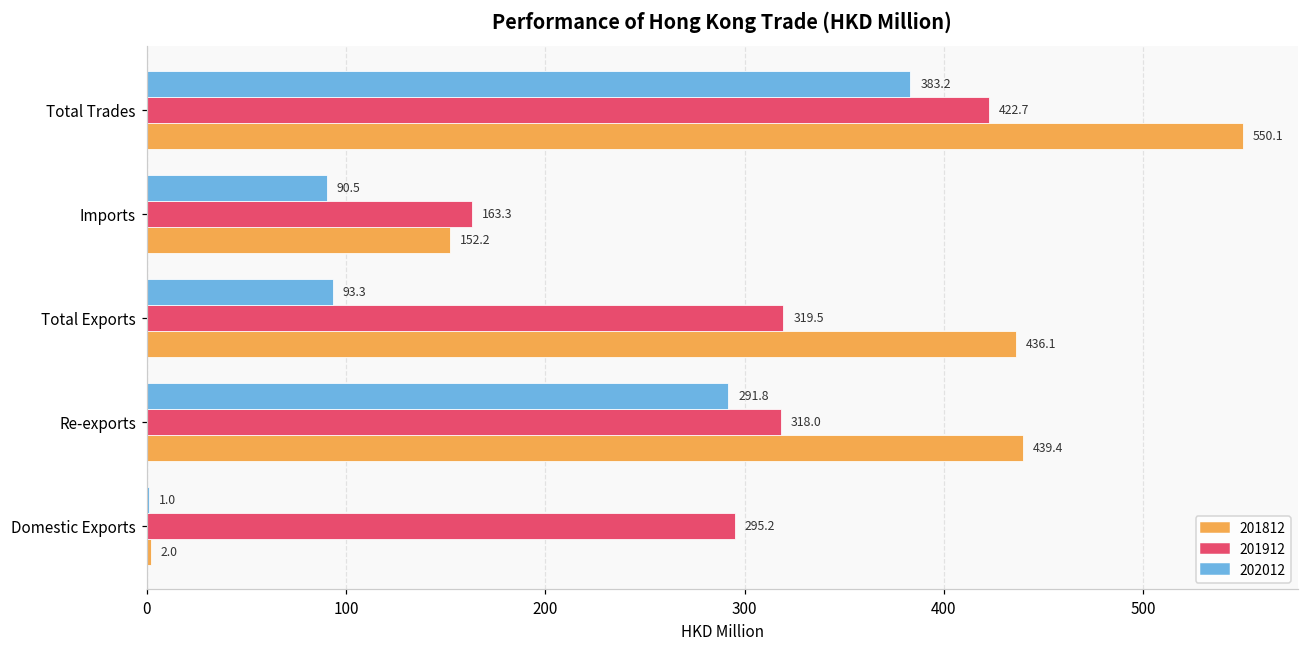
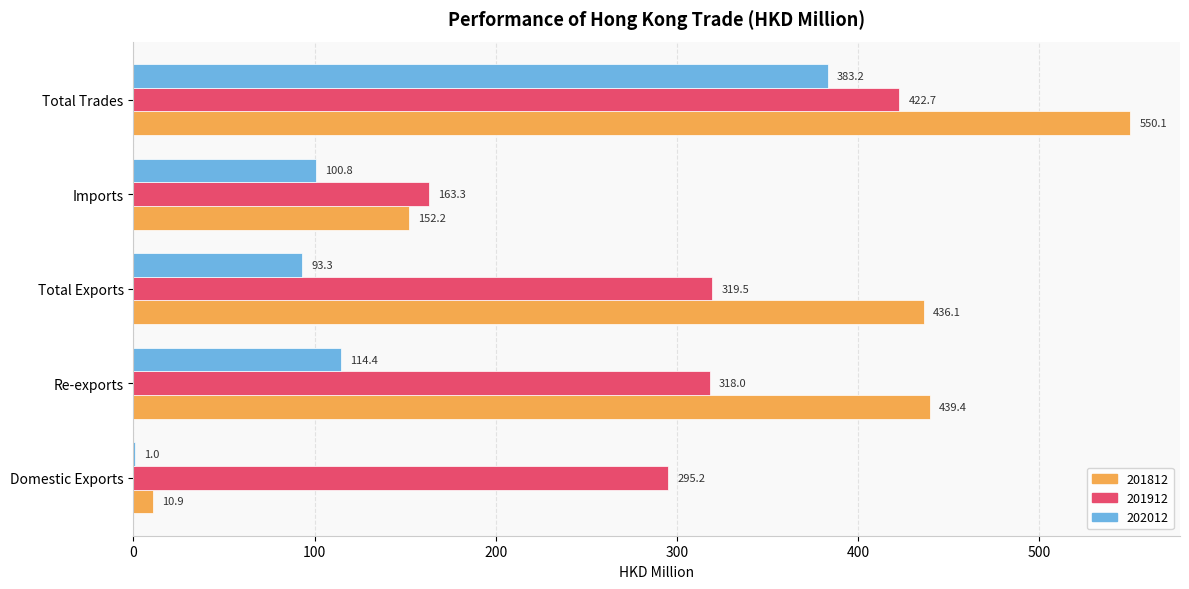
  {
    "201812": {
      "Total Trades": 550.1,
      "Imports": 152.2,
      "Total Exports": 436.1,
      "Re-exports": 439.4,
-     "Domestic Exports": 2.0
+     "Domestic Exports": 10.9
    },
    "201912": {
      "Total Trades": 422.7,
      "Imports": 163.3,
      "Total Exports": 319.5,
      "Re-exports": 318.0,
      "Domestic Exports": 295.2
    },
    "202012": {
      "Total Trades": 383.2,
-     "Imports": 90.5,
+     "Imports": 100.8,
      "Total Exports": 93.3,
-     "Re-exports": 291.8,
+     "Re-exports": 114.4,
      "Domestic Exports": 1.0
    }
  }
